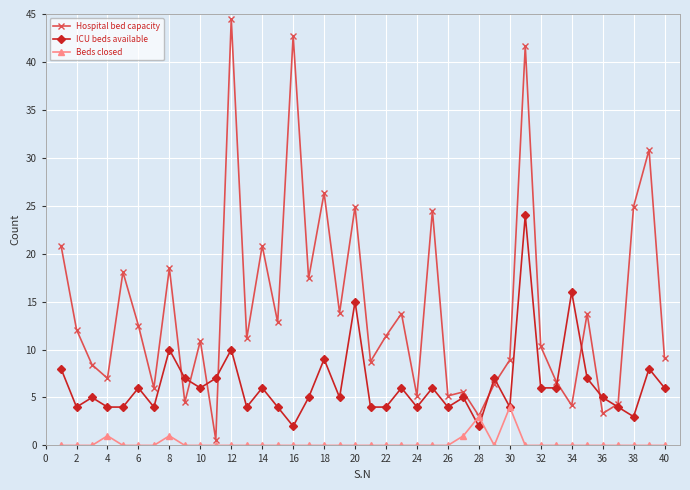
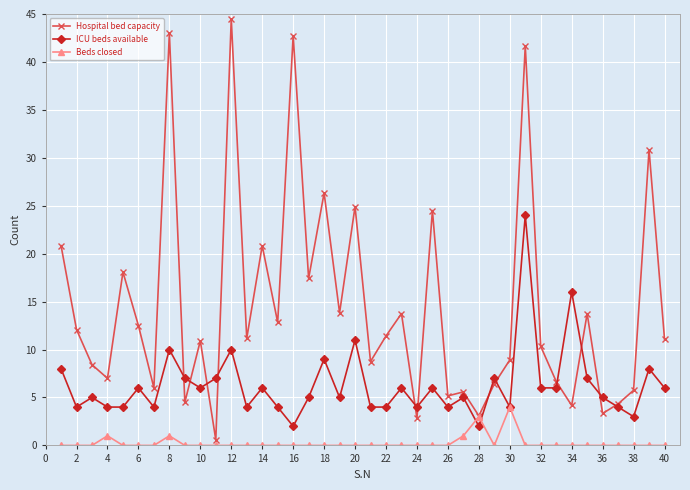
  {
    "Hospital bed capacity": {
      "2": 12,
      "4": 7,
      "6": 13,
-     "8": 19,
+     "8": 43,
      "10": 11,
      "12": 45,
      "14": 21,
      "16": 43,
      "18": 26,
      "20": 25,
      "22": 11,
-     "24": 5,
+     "24": 3,
      "26": 5,
      "30": 9,
      "32": 10,
      "34": 4,
      "36": 3,
-     "38": 25,
-     "40": 9
+     "38": 6,
+     "40": 11
    },
    "ICU beds available": {
      "2": 4,
      "4": 4,
      "6": 6,
      "8": 10,
      "10": 6,
      "12": 10,
      "14": 6,
      "16": 2,
      "18": 9,
-     "20": 15,
+     "20": 11,
      "22": 4,
      "24": 4,
      "26": 4,
      "28": 2,
      "32": 6,
      "34": 16,
      "36": 5,
      "38": 3,
      "40": 6
    },
    "Beds closed": {
      "2": 0,
      "4": 1,
      "6": 0,
      "8": 1,
      "10": 0,
      "12": 0,
      "14": 0,
      "16": 0,
      "18": 0,
      "20": 0,
      "22": 0,
      "24": 0,
      "26": 0,
      "32": 0,
      "34": 0,
      "36": 0,
      "38": 0,
      "40": 0
    }
  }
